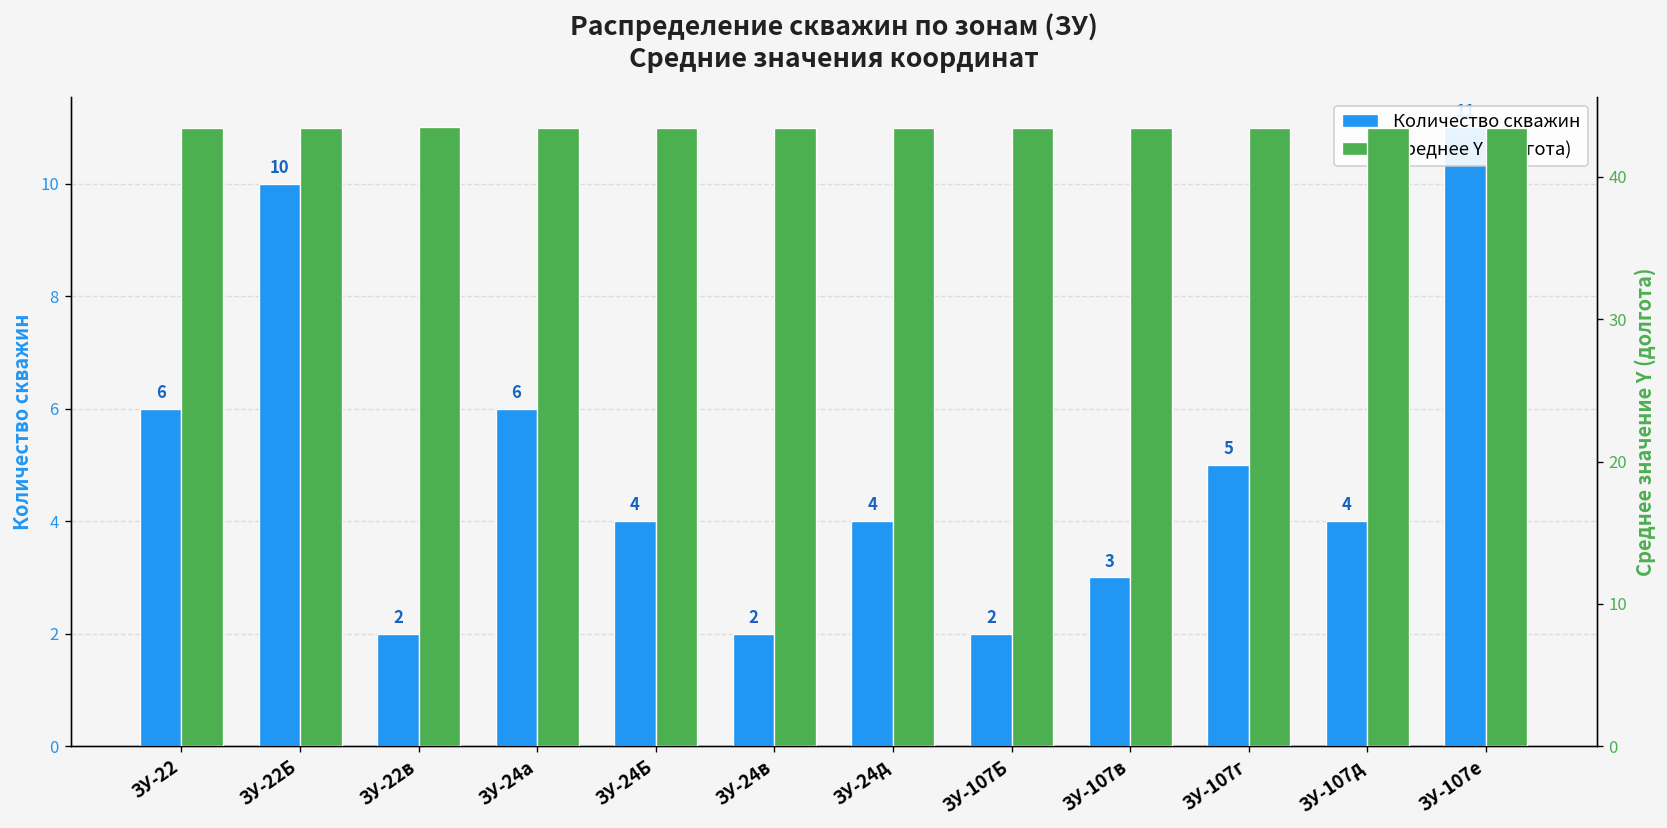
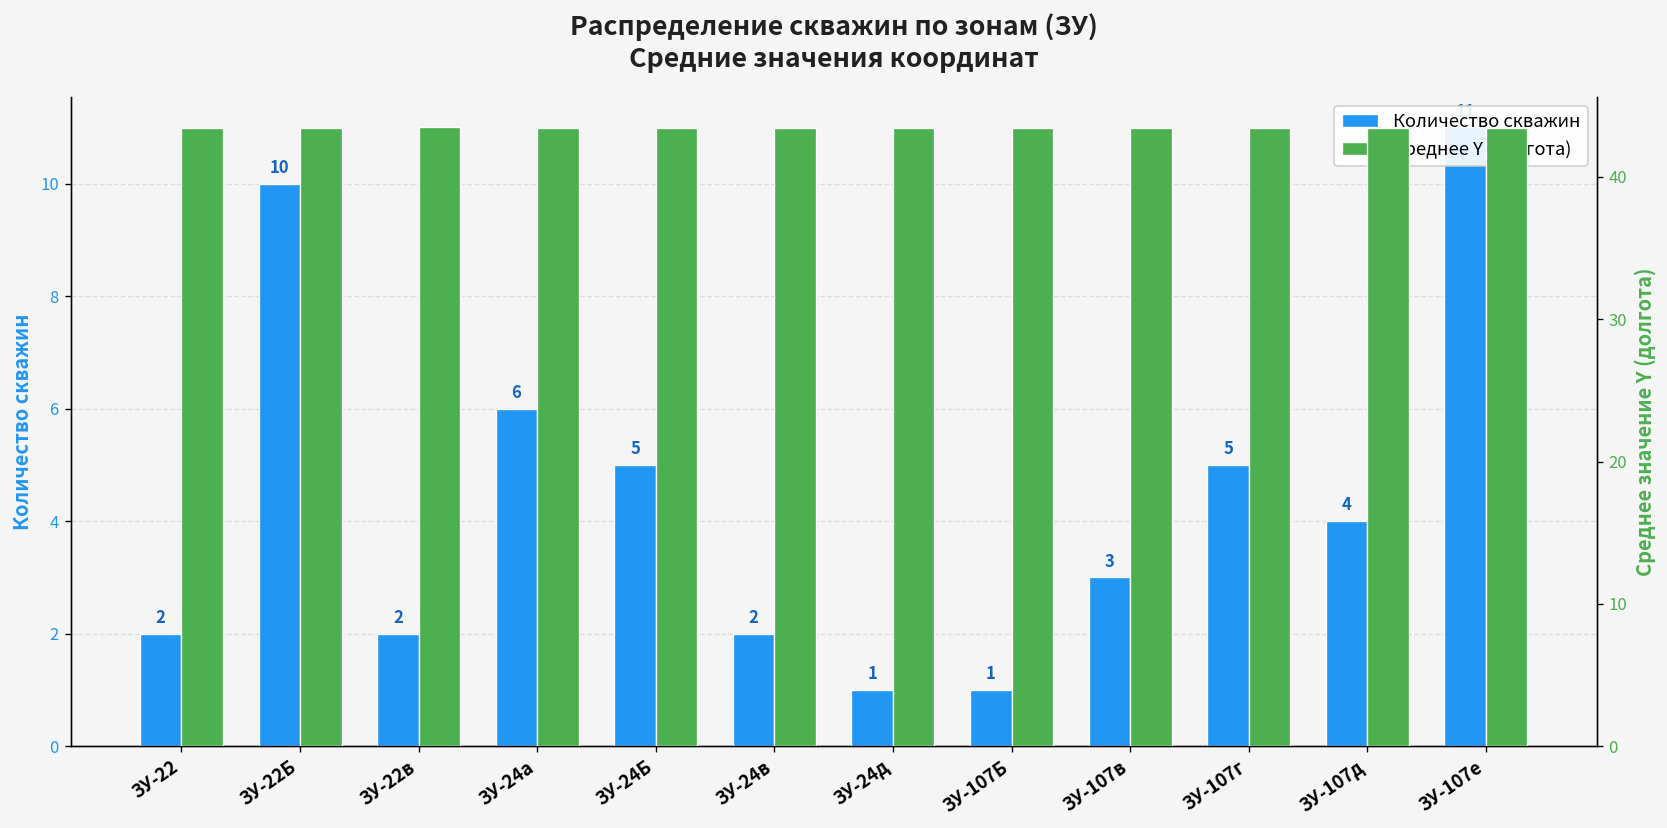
  {
    "Количество скважин": {
-     "ЗУ-22": 6,
+     "ЗУ-22": 2,
      "ЗУ-22Б": 10,
      "ЗУ-22в": 2,
      "ЗУ-24а": 6,
-     "ЗУ-24Б": 4,
+     "ЗУ-24Б": 5,
      "ЗУ-24в": 2,
-     "ЗУ-24д": 4,
-     "ЗУ-107Б": 2,
+     "ЗУ-24д": 1,
+     "ЗУ-107Б": 1,
      "ЗУ-107в": 3,
      "ЗУ-107г": 5,
      "ЗУ-107д": 4
    }
  }
